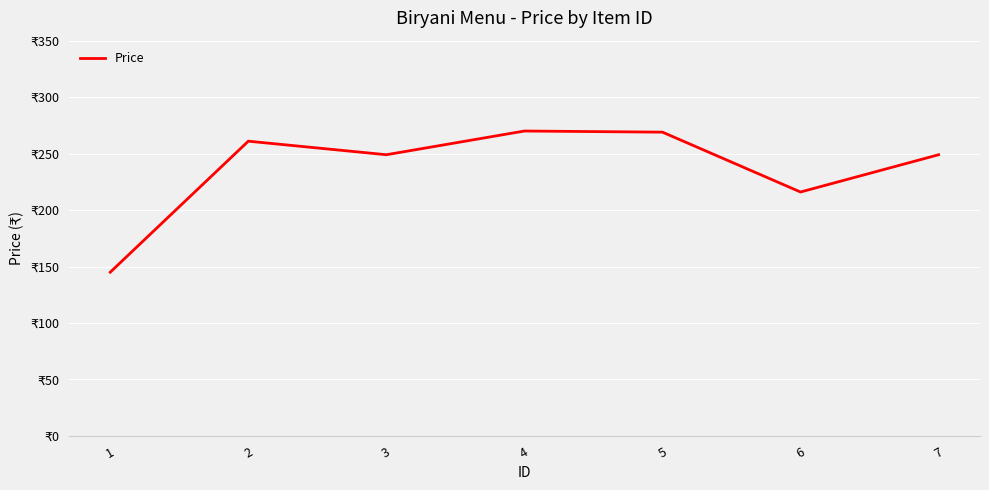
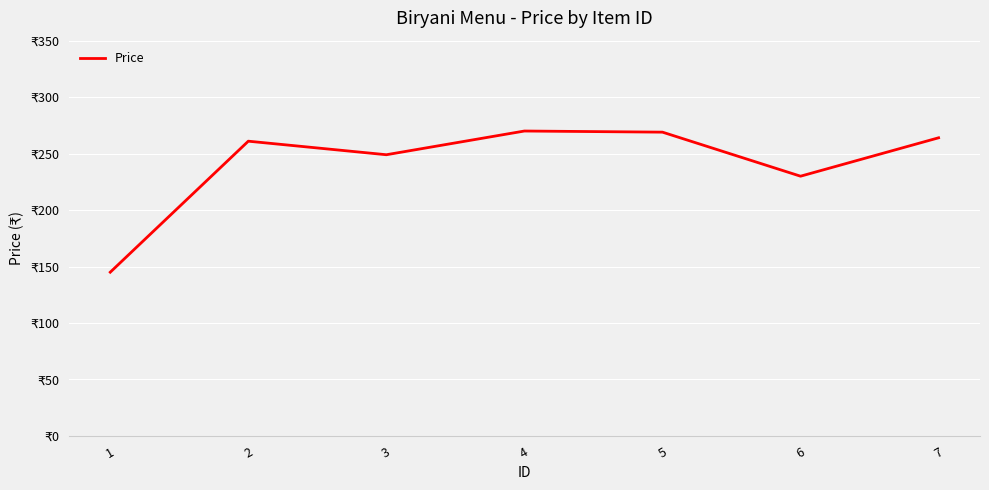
  {
    "1": "₹145",
    "2": "₹261",
    "3": "₹249",
    "4": "₹270",
    "5": "₹269",
-   "6": "₹216",
-   "7": "₹249"
+   "6": "₹230",
+   "7": "₹264"
  }
